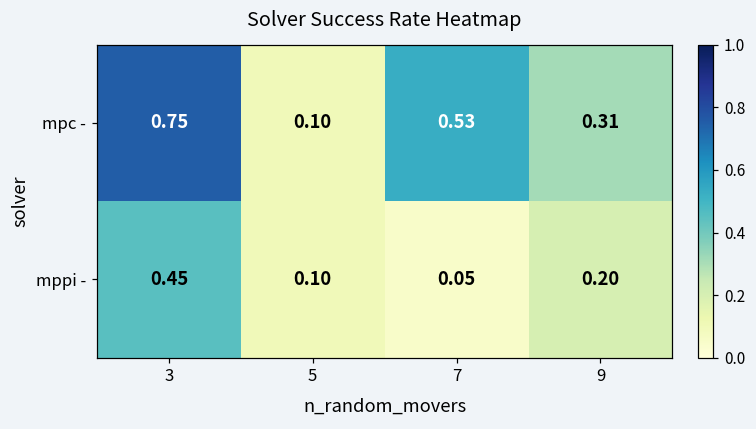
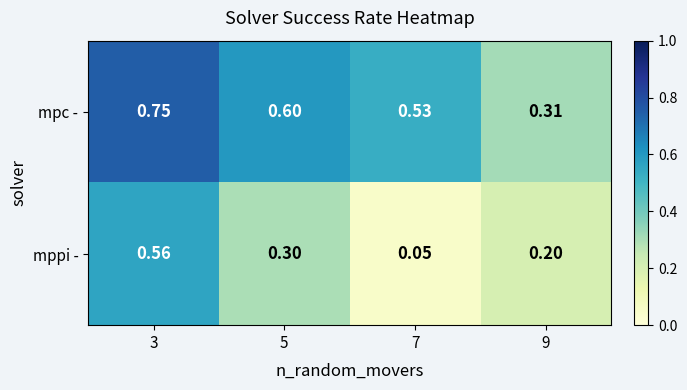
  {
    "mpc -": {
      "3": 0.75,
-     "5": 0.10,
+     "5": 0.60,
      "7": 0.53,
      "9": 0.31
    },
    "mppi -": {
-     "3": 0.45,
-     "5": 0.10,
+     "3": 0.56,
+     "5": 0.30,
      "7": 0.05,
      "9": 0.20
    }
  }
